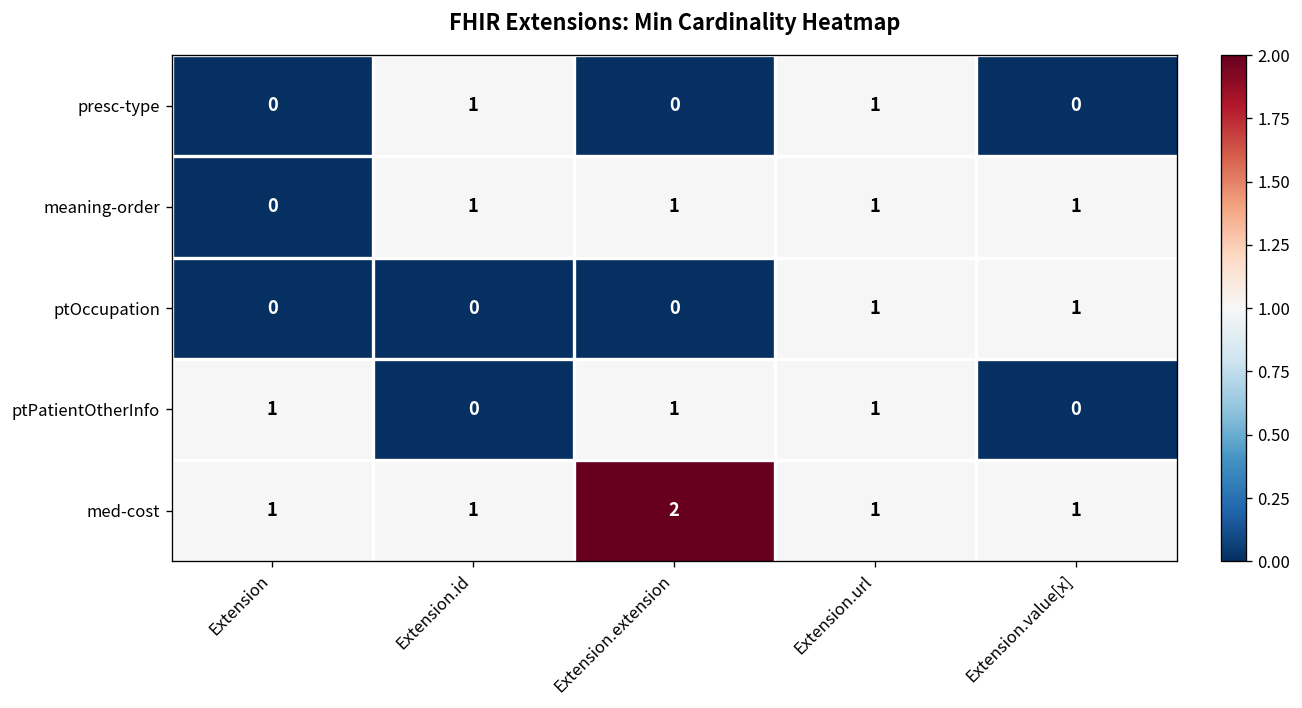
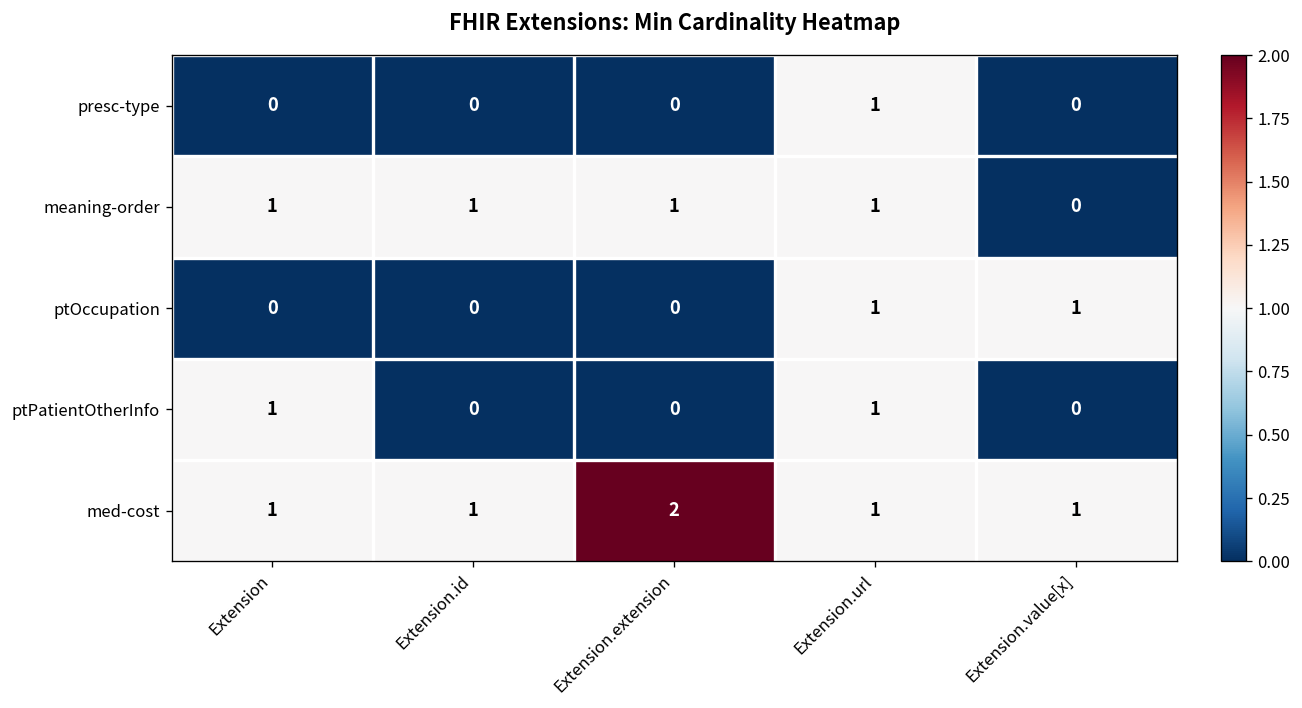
  {
    "presc-type": {
      "Extension": 0,
-     "Extension.id": 1,
+     "Extension.id": 0,
      "Extension.extension": 0,
      "Extension.url": 1,
      "Extension.value[x]": 0
    },
    "meaning-order": {
-     "Extension": 0,
+     "Extension": 1,
      "Extension.id": 1,
      "Extension.extension": 1,
      "Extension.url": 1,
-     "Extension.value[x]": 1
+     "Extension.value[x]": 0
    },
    "ptOccupation": {
      "Extension": 0,
      "Extension.id": 0,
      "Extension.extension": 0,
      "Extension.url": 1,
      "Extension.value[x]": 1
    },
    "ptPatientOtherInfo": {
      "Extension": 1,
      "Extension.id": 0,
-     "Extension.extension": 1,
+     "Extension.extension": 0,
      "Extension.url": 1,
      "Extension.value[x]": 0
    },
    "med-cost": {
      "Extension": 1,
      "Extension.id": 1,
      "Extension.extension": 2,
      "Extension.url": 1,
      "Extension.value[x]": 1
    }
  }
